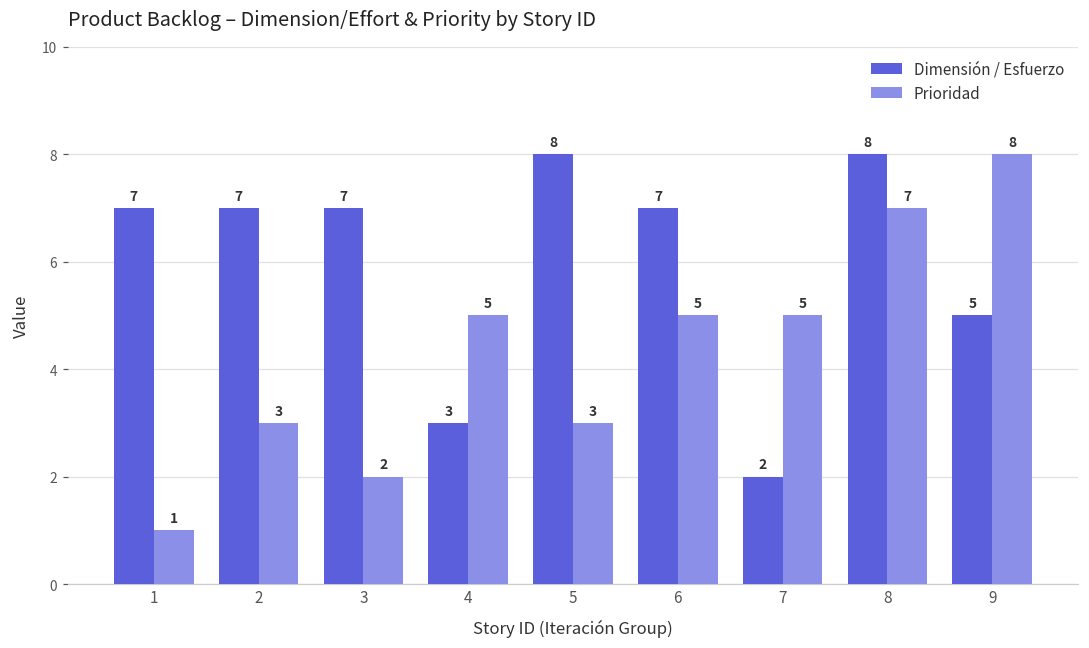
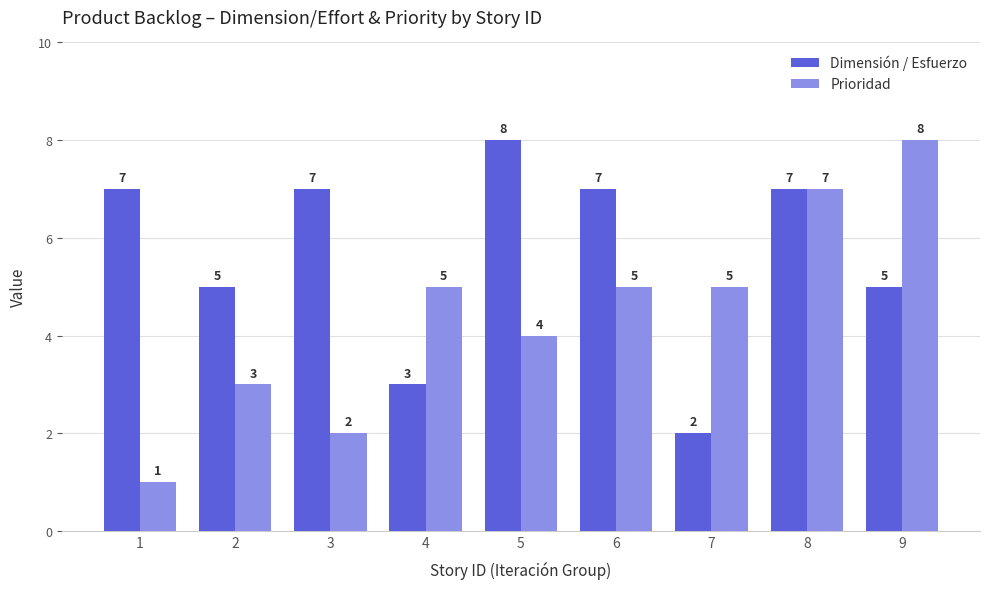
  {
    "Dimensión / Esfuerzo": {
      "1": 7,
-     "2": 7,
+     "2": 5,
      "3": 7,
      "4": 3,
      "5": 8,
      "6": 7,
      "7": 2,
-     "8": 8,
+     "8": 7,
      "9": 5
    },
    "Prioridad": {
      "1": 1,
      "2": 3,
      "3": 2,
      "4": 5,
-     "5": 3,
+     "5": 4,
      "6": 5,
      "7": 5,
      "8": 7,
      "9": 8
    }
  }
